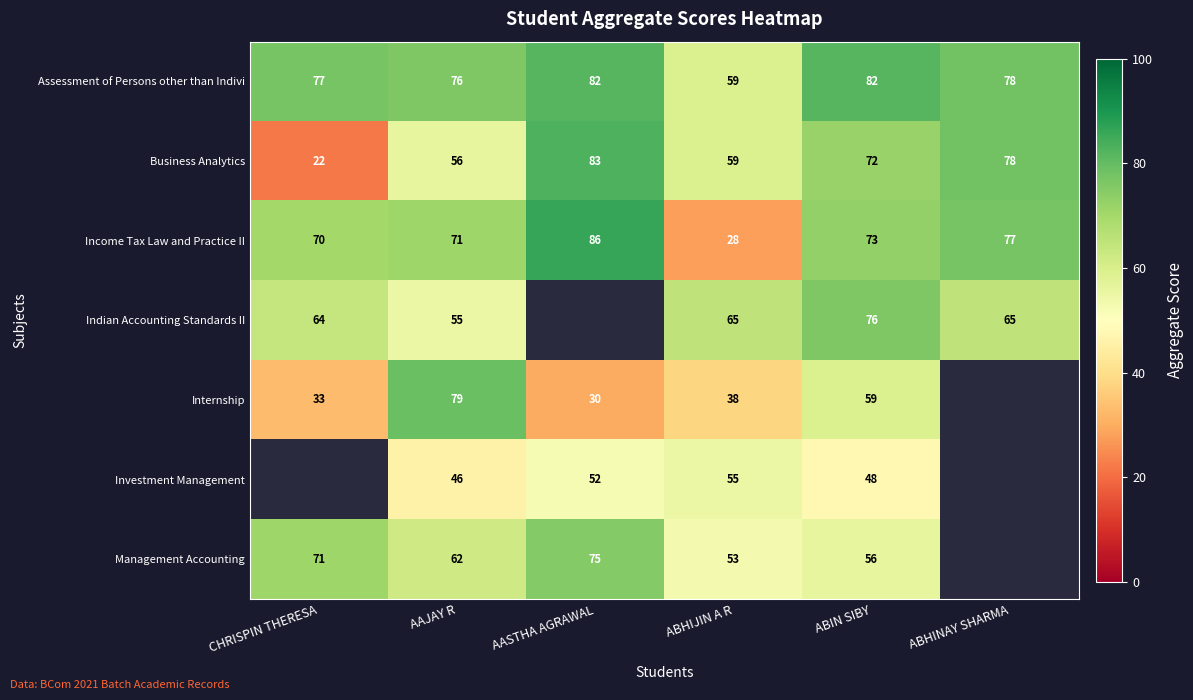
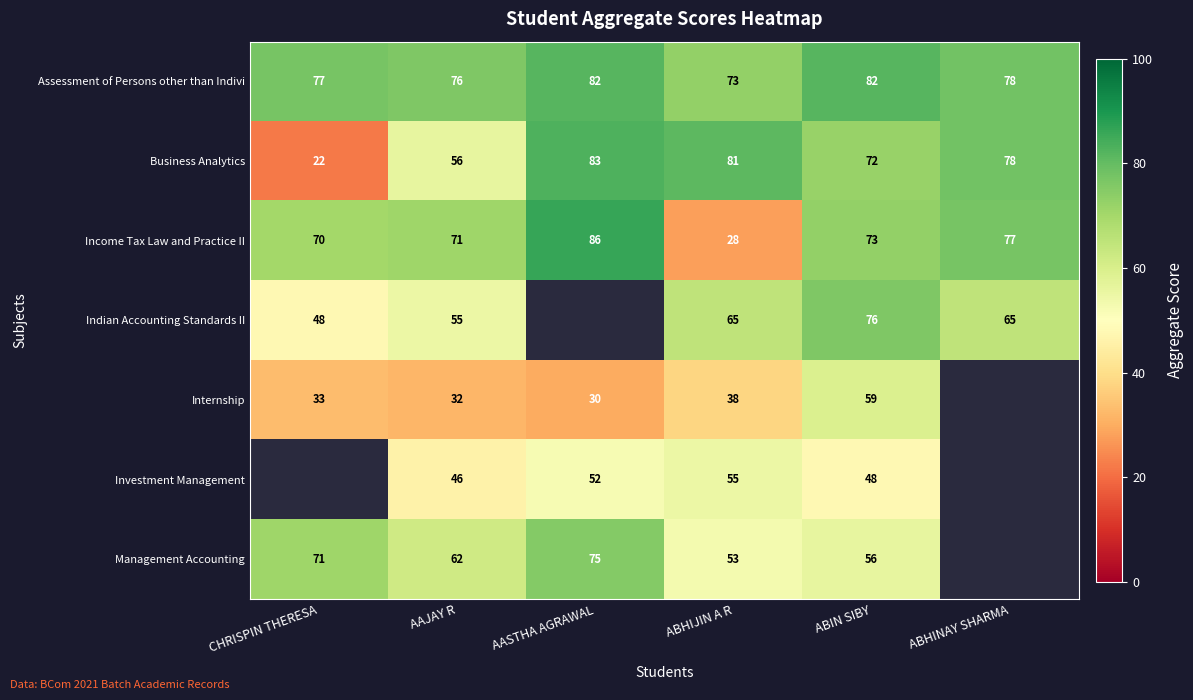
  {
    "Assessment of Persons other than Indivi": {
      "CHRISPIN THERESA": 77,
      "AAJAY R": 76,
      "AASTHA AGRAWAL": 82,
-     "ABHIJIN A R": 59,
+     "ABHIJIN A R": 73,
      "ABIN SIBY": 82,
      "ABHINAY SHARMA": 78
    },
    "Business Analytics": {
      "CHRISPIN THERESA": 22,
      "AAJAY R": 56,
      "AASTHA AGRAWAL": 83,
-     "ABHIJIN A R": 59,
+     "ABHIJIN A R": 81,
      "ABIN SIBY": 72,
      "ABHINAY SHARMA": 78
    },
    "Income Tax Law and Practice II": {
      "CHRISPIN THERESA": 70,
      "AAJAY R": 71,
      "AASTHA AGRAWAL": 86,
      "ABHIJIN A R": 28,
      "ABIN SIBY": 73,
      "ABHINAY SHARMA": 77
    },
    "Indian Accounting Standards II": {
-     "CHRISPIN THERESA": 64,
+     "CHRISPIN THERESA": 48,
      "AAJAY R": 55,
      "ABHIJIN A R": 65,
      "ABIN SIBY": 76,
      "ABHINAY SHARMA": 65
    },
    "Internship": {
      "CHRISPIN THERESA": 33,
-     "AAJAY R": 79,
+     "AAJAY R": 32,
      "AASTHA AGRAWAL": 30,
      "ABHIJIN A R": 38,
      "ABIN SIBY": 59
    },
    "Investment Management": {
      "AAJAY R": 46,
      "AASTHA AGRAWAL": 52,
      "ABHIJIN A R": 55,
      "ABIN SIBY": 48
    },
    "Management Accounting": {
      "CHRISPIN THERESA": 71,
      "AAJAY R": 62,
      "AASTHA AGRAWAL": 75,
      "ABHIJIN A R": 53,
      "ABIN SIBY": 56
    }
  }
